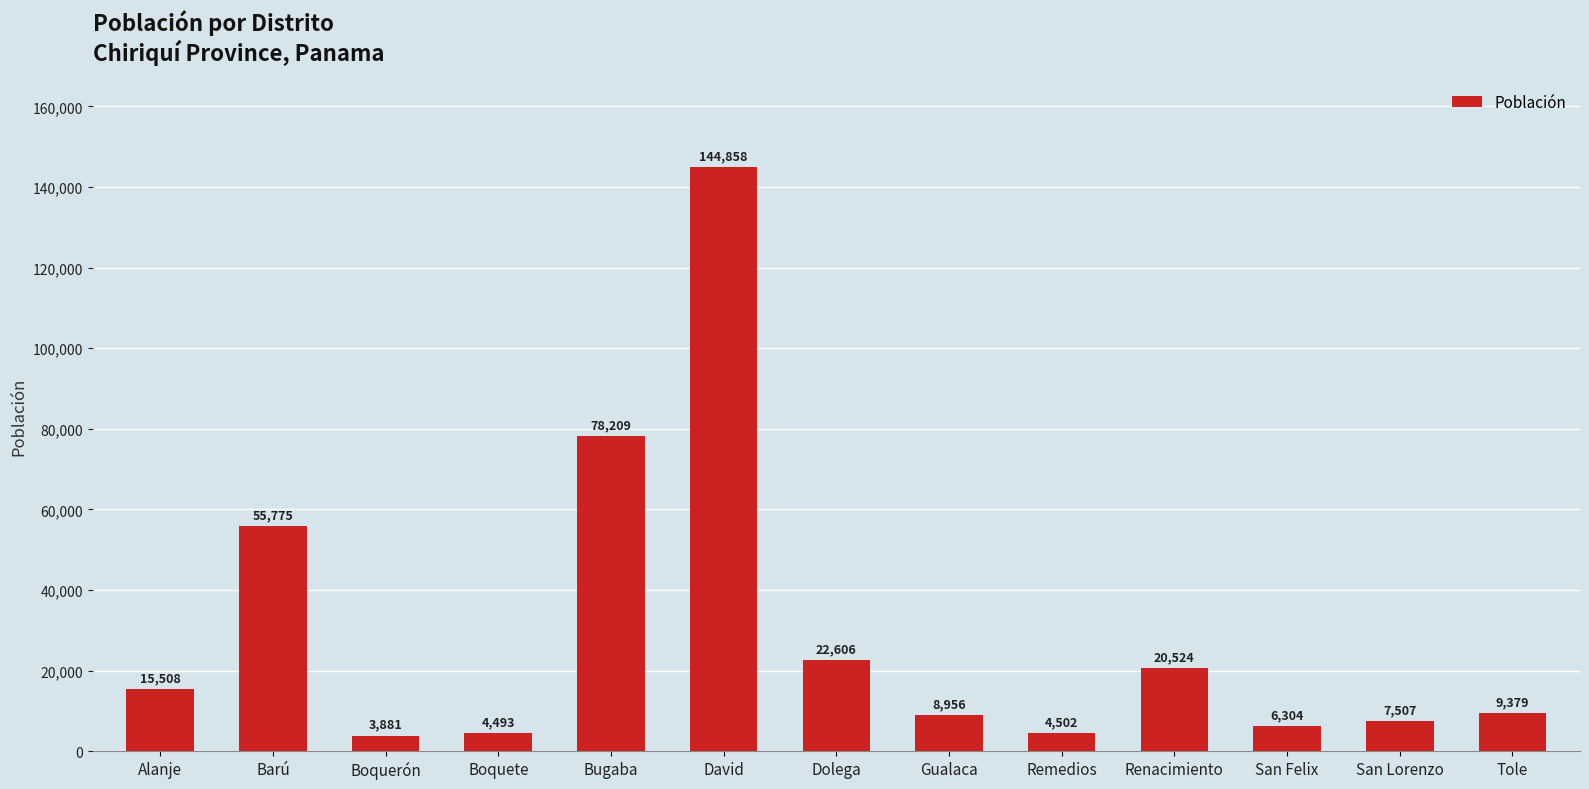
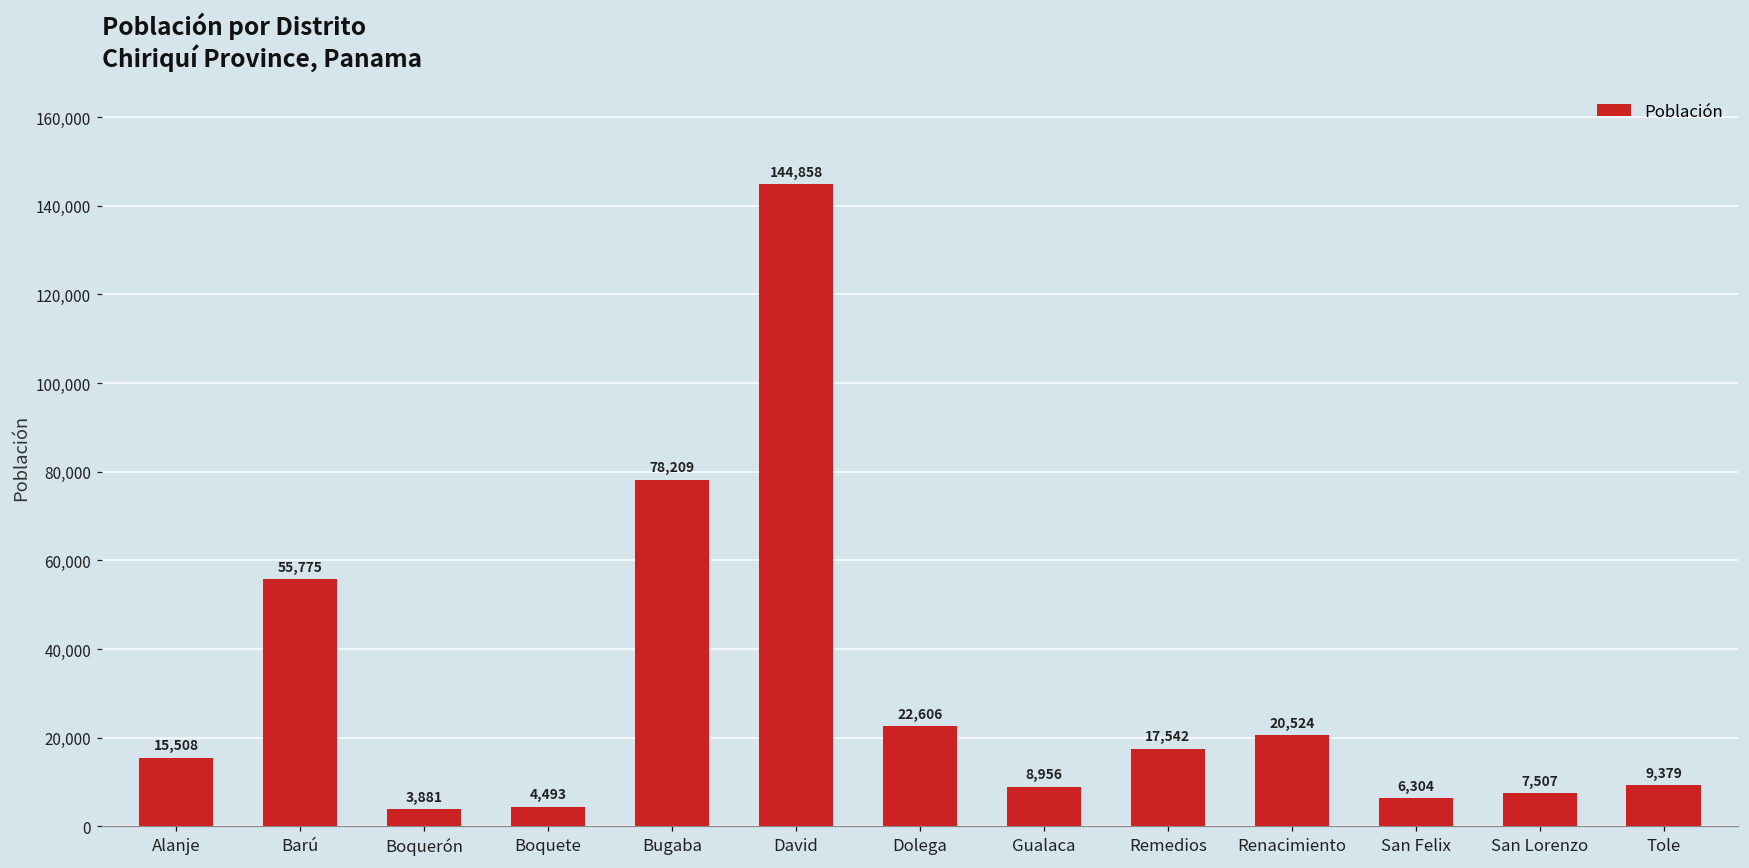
  {
    "Alanje": "15,508",
    "Barú": "55,775",
    "Boquerón": "3,881",
    "Boquete": "4,493",
    "Bugaba": "78,209",
    "David": "144,858",
    "Dolega": "22,606",
    "Gualaca": "8,956",
-   "Remedios": "4,502",
+   "Remedios": "17,542",
    "Renacimiento": "20,524",
    "San Felix": "6,304",
    "San Lorenzo": "7,507"
  }
